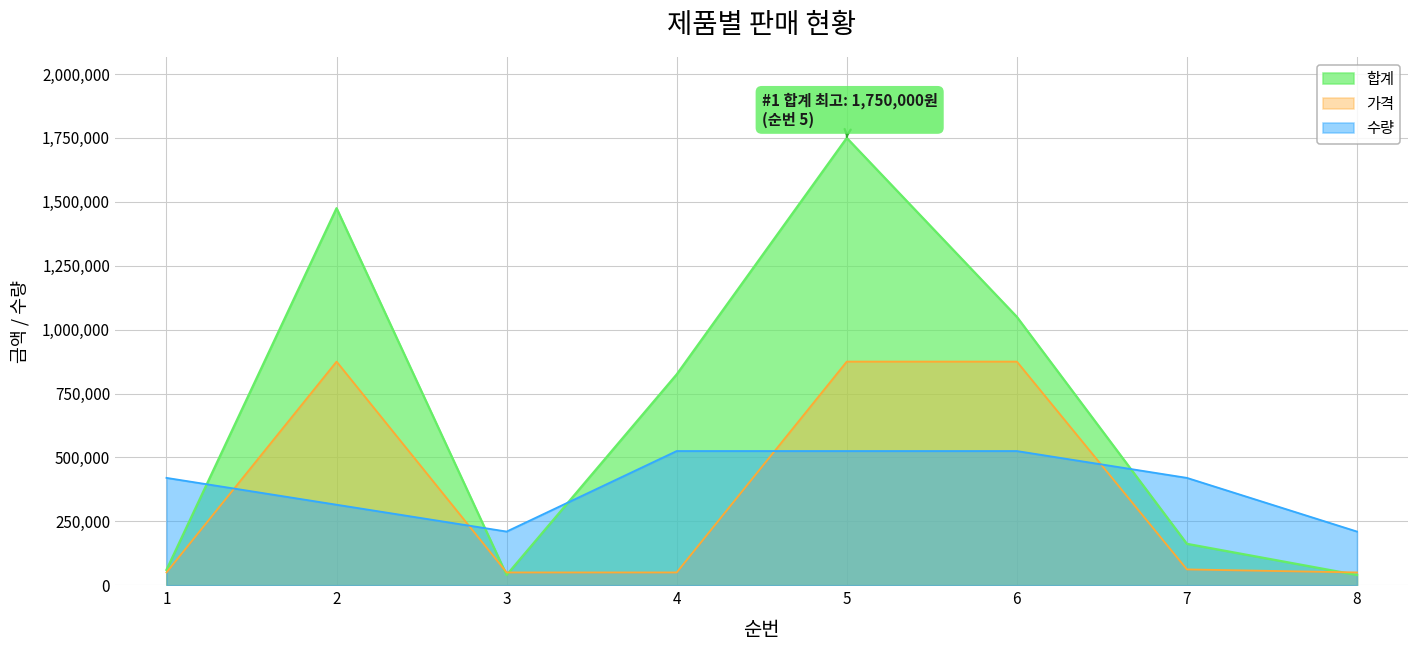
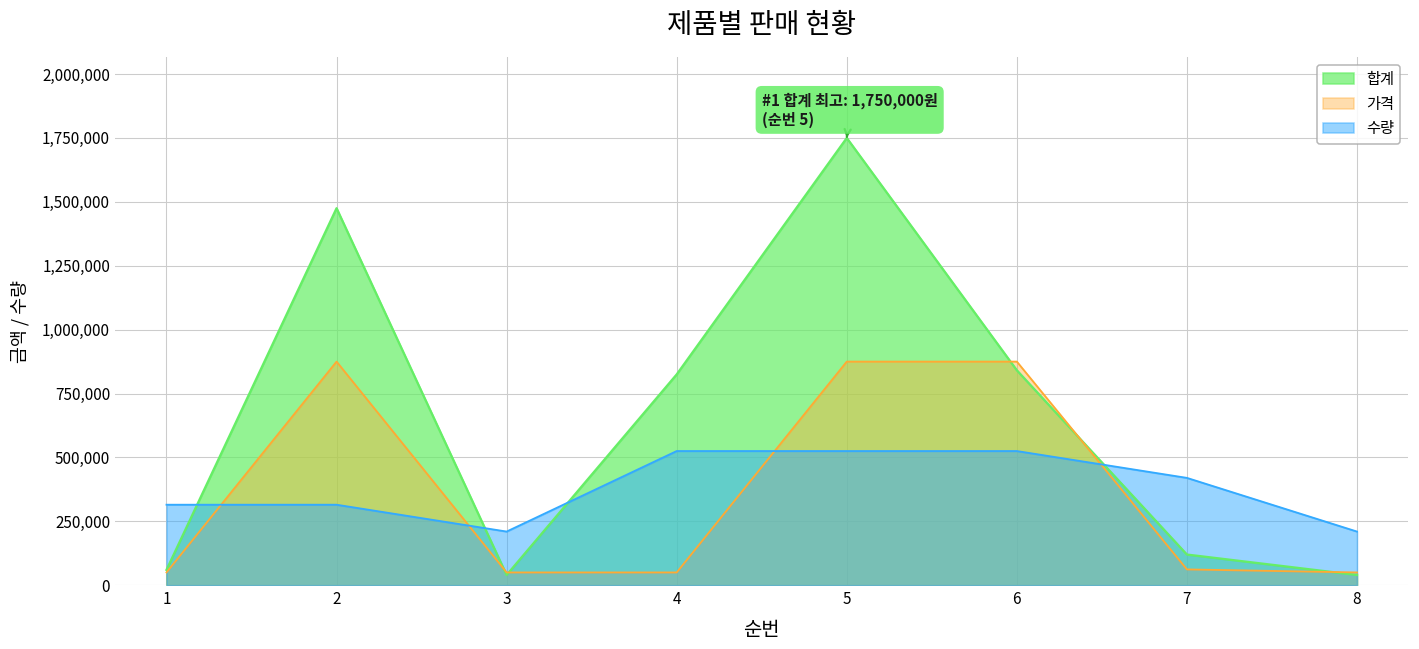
  {
    "합계": {
      "2": "1,480,000",
      "4": "820,000",
-     "6": "1,050,000",
-     "7": "160,000"
+     "6": "840,000",
+     "7": "120,000"
    },
    "가격": {
      "2": "880,000",
      "4": "50,000",
      "5": "880,000",
      "6": "880,000",
      "7": "60,000"
    },
    "수량": {
-     "1": "420,000",
+     "1": "320,000",
      "2": "320,000",
      "3": "210,000",
      "4": "530,000",
      "5": "530,000",
      "6": "530,000",
      "7": "420,000",
      "8": "210,000"
    }
  }
